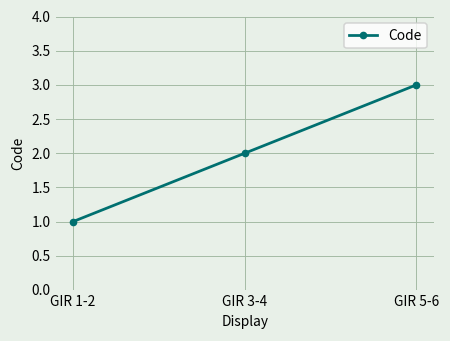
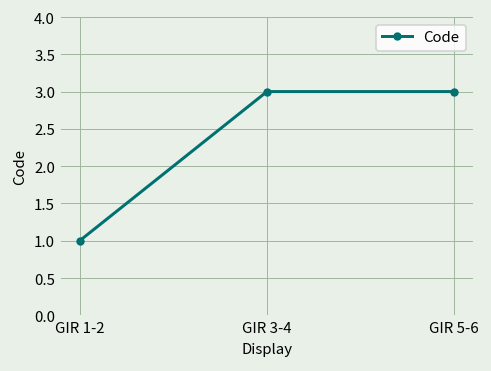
  {
    "GIR 1-2": 1,
-   "GIR 3-4": 2,
+   "GIR 3-4": 3,
    "GIR 5-6": 3
  }
